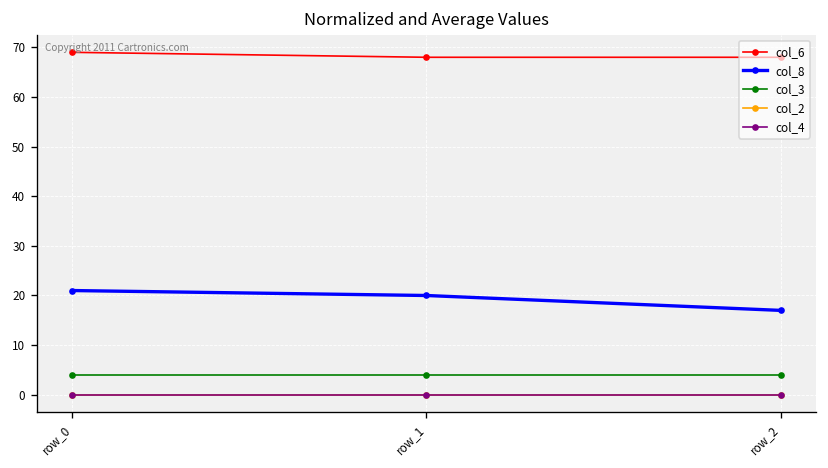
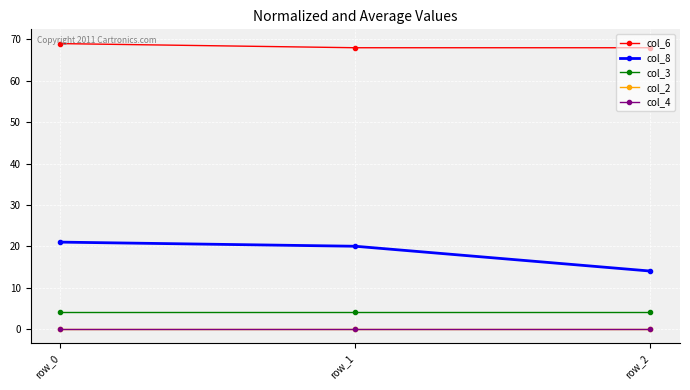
  {
    "col_6": {
      "row_1": 68
    },
    "col_8": {
      "row_0": 21,
      "row_1": 20,
-     "row_2": 17
+     "row_2": 14
    },
    "col_3": {
      "row_0": 4,
      "row_1": 4,
      "row_2": 4
    },
    "col_4": {
      "row_0": 0,
      "row_1": 0,
      "row_2": 0
    }
  }
